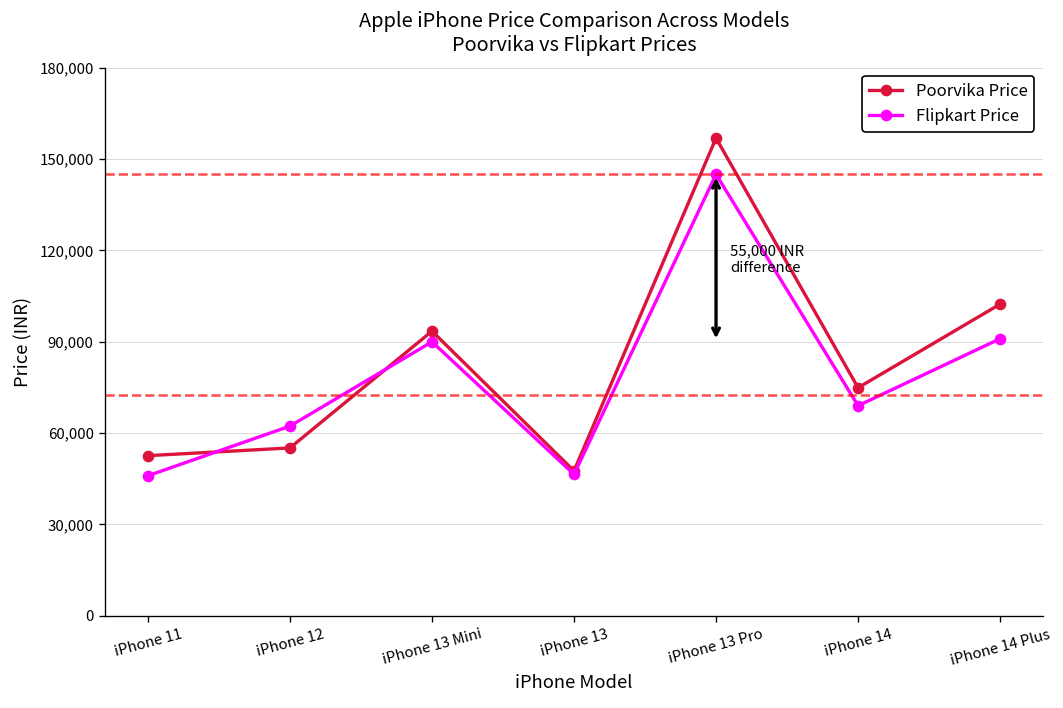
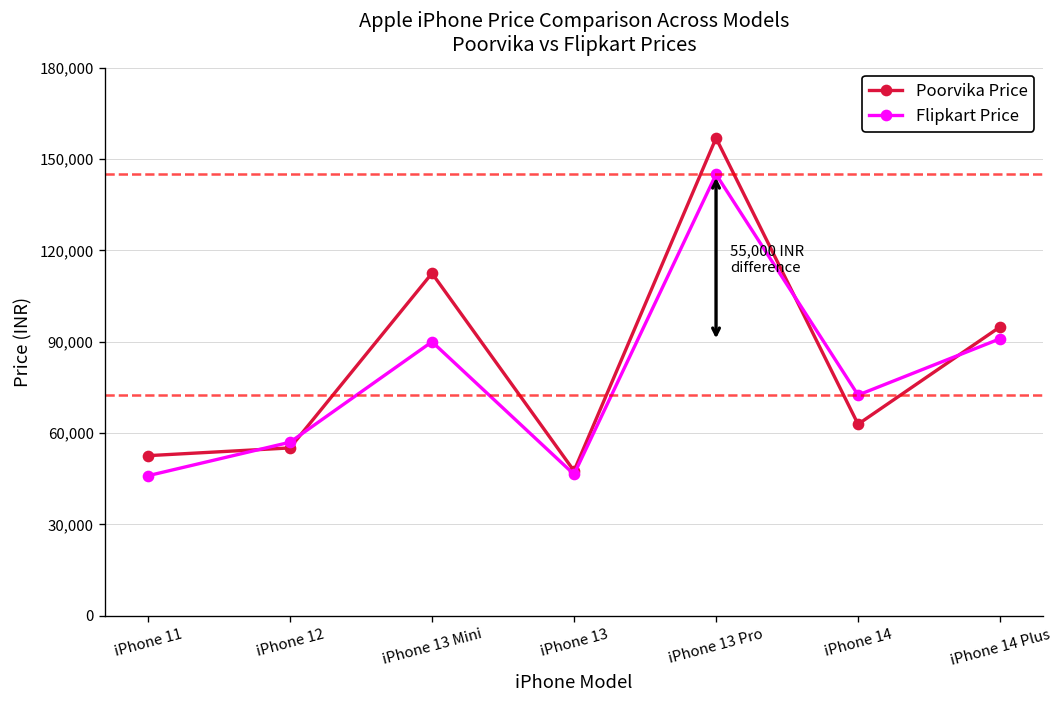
  {
    "Poorvika Price": {
      "iPhone 11": "53,000",
      "iPhone 12": "55,000",
-     "iPhone 13 Mini": "93,000",
+     "iPhone 13 Mini": "113,000",
      "iPhone 13": "48,000",
      "iPhone 13 Pro": "157,000",
-     "iPhone 14": "75,000",
-     "iPhone 14 Plus": "102,000"
+     "iPhone 14": "63,000",
+     "iPhone 14 Plus": "95,000"
    },
    "Flipkart Price": {
      "iPhone 11": "46,000",
-     "iPhone 12": "62,000",
+     "iPhone 12": "57,000",
      "iPhone 13 Mini": "90,000",
      "iPhone 13": "46,000",
      "iPhone 13 Pro": "145,000",
-     "iPhone 14": "69,000",
+     "iPhone 14": "72,000",
      "iPhone 14 Plus": "91,000"
    }
  }
